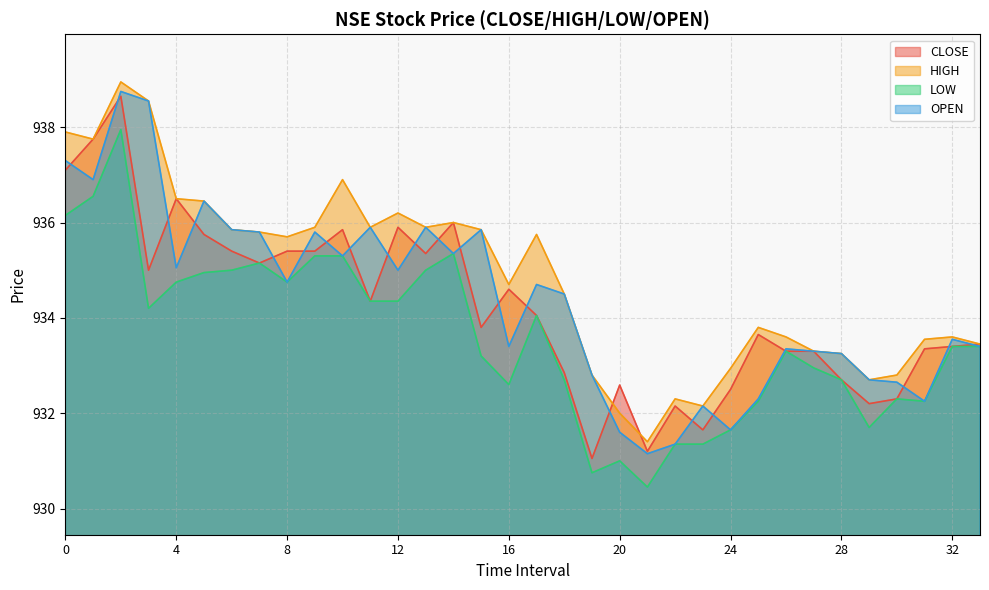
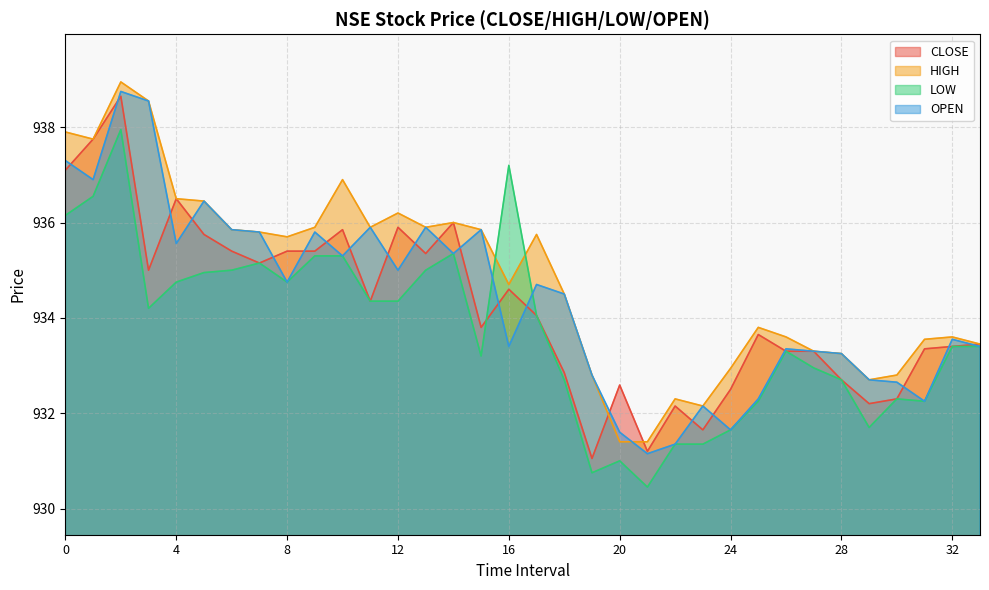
  {
    "CLOSE": {
      "0": 937.1,
      "8": 935.4,
      "12": 935.9,
      "16": 934.6,
      "20": 932.6,
      "24": 932.5
    },
    "HIGH": {
      "0": 937.9,
      "8": 935.7,
      "12": 936.2,
      "16": 934.7,
-     "20": 932.0,
+     "20": 931.4,
      "24": 932.9
    },
    "LOW": {
      "0": 936.2,
      "4": 934.8,
      "12": 934.4,
-     "16": 932.6,
+     "16": 937.2,
      "20": 931.0
    },
    "OPEN": {
      "0": 937.3,
-     "4": 935.1,
+     "4": 935.6,
      "12": 935.0,
      "16": 933.4,
      "20": 931.6
    }
  }
